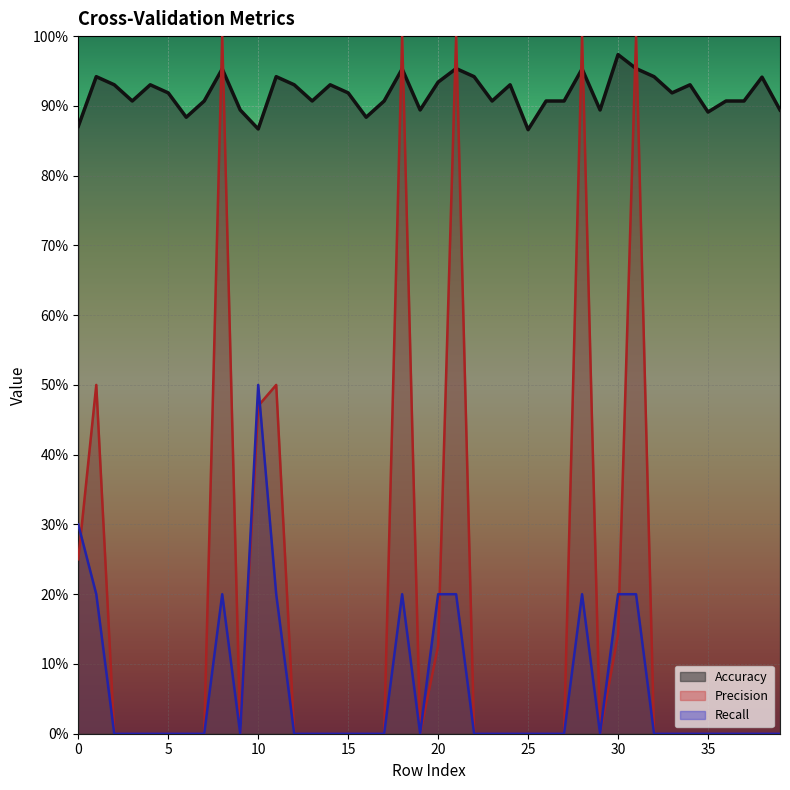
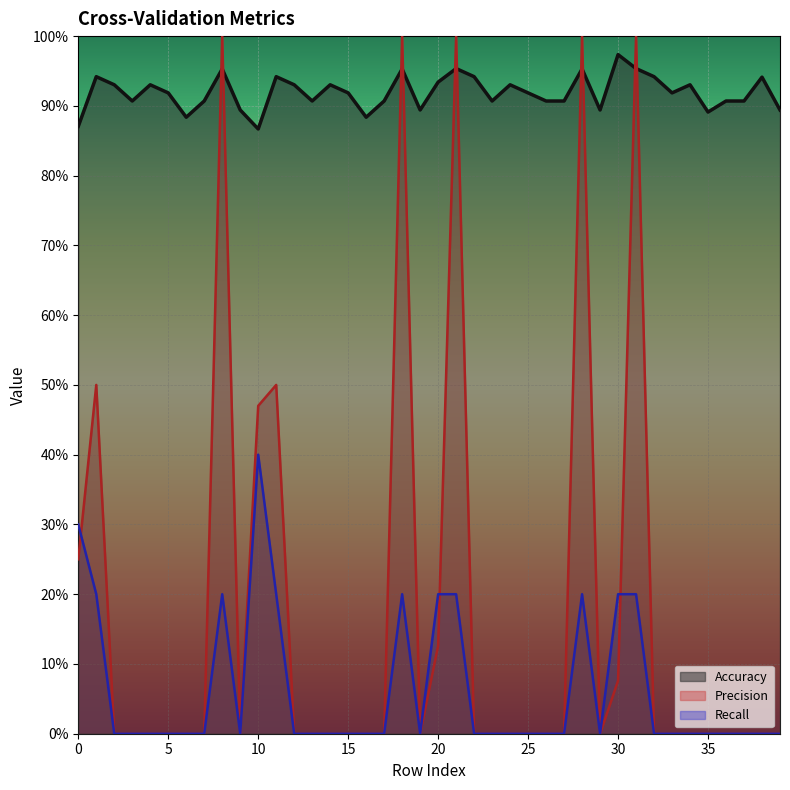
  {
    "Accuracy": {
      "0": "87%",
      "5": "92%",
      "10": "87%",
      "15": "92%",
      "20": "93%",
-     "25": "87%",
+     "25": "92%",
      "30": "97%",
      "35": "89%"
    },
    "Precision": {
      "0": "25%",
      "10": "47%",
      "20": "13%",
-     "30": "14%"
+     "30": "8%"
    },
    "Recall": {
      "0": "30%",
-     "10": "50%",
+     "10": "40%",
      "20": "20%",
      "30": "20%"
    }
  }
